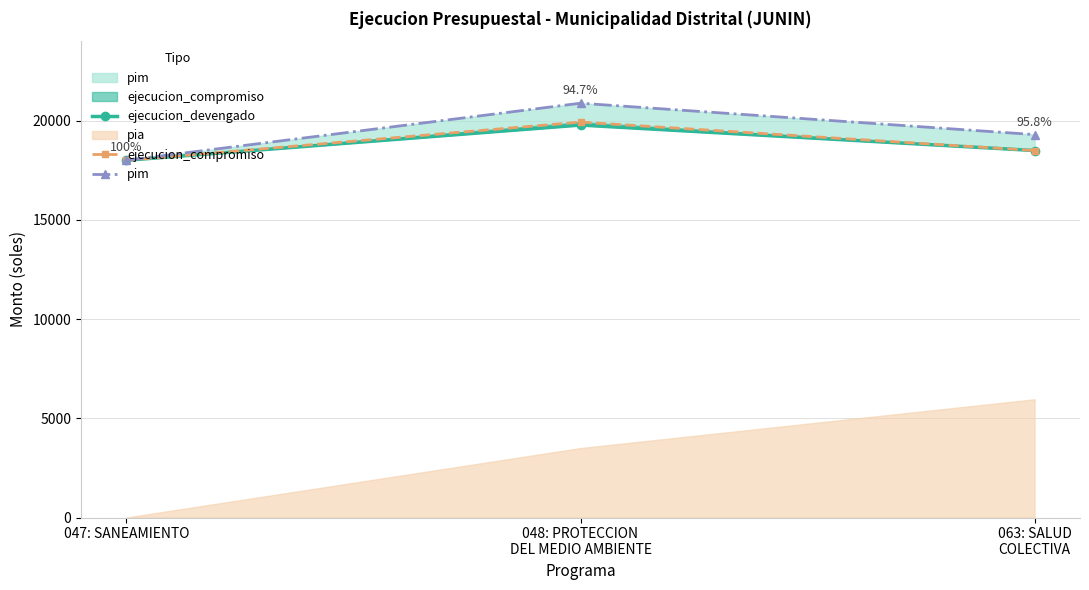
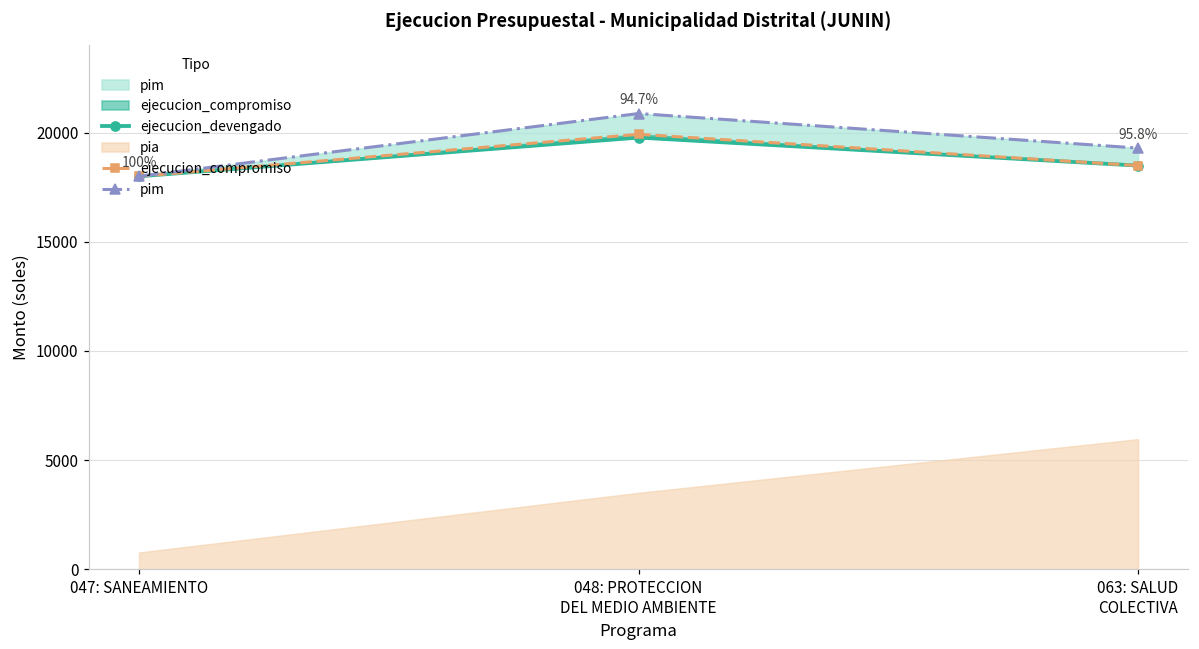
  {
    "pia": {
-     "047: SANEAMIENTO": 0,
+     "047: SANEAMIENTO": 800,
      "048: PROTECCION DEL MEDIO AMBIENTE": 3500,
      "063: SALUD COLECTIVA": 6000
    }
  }
